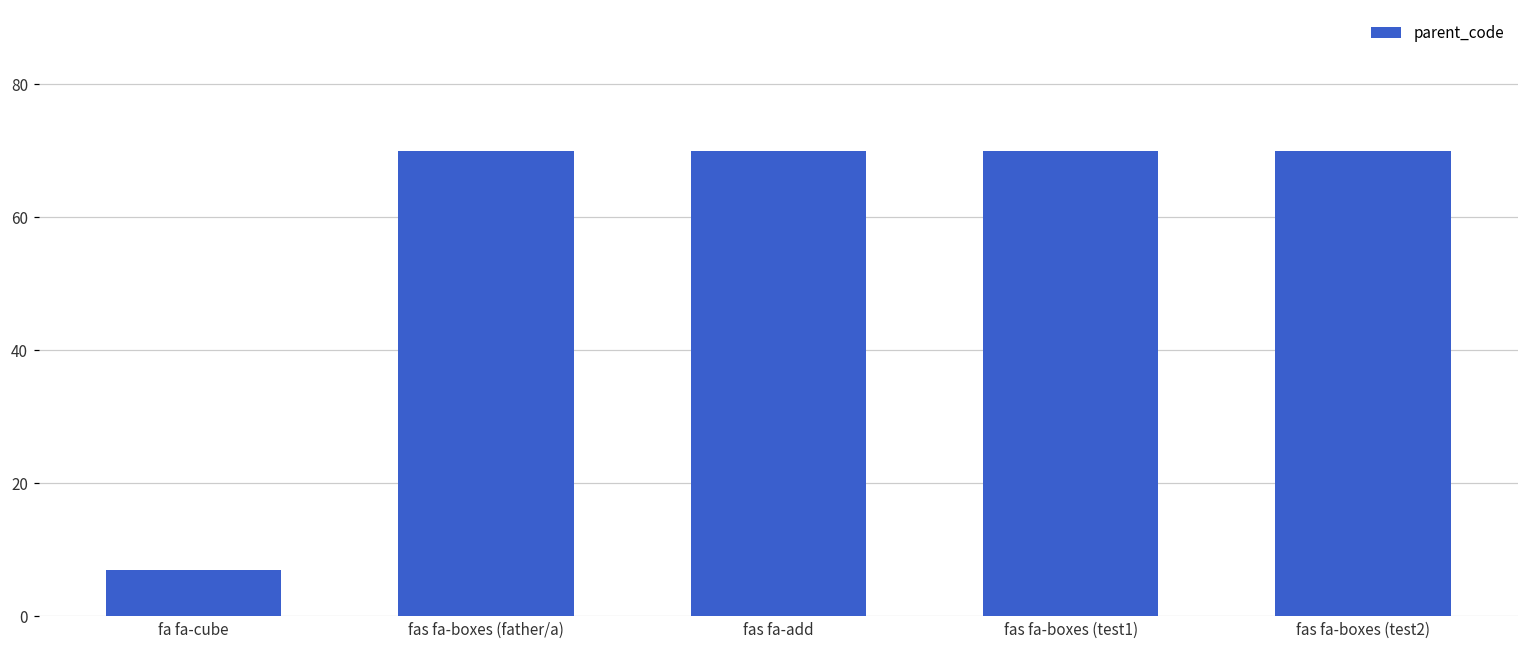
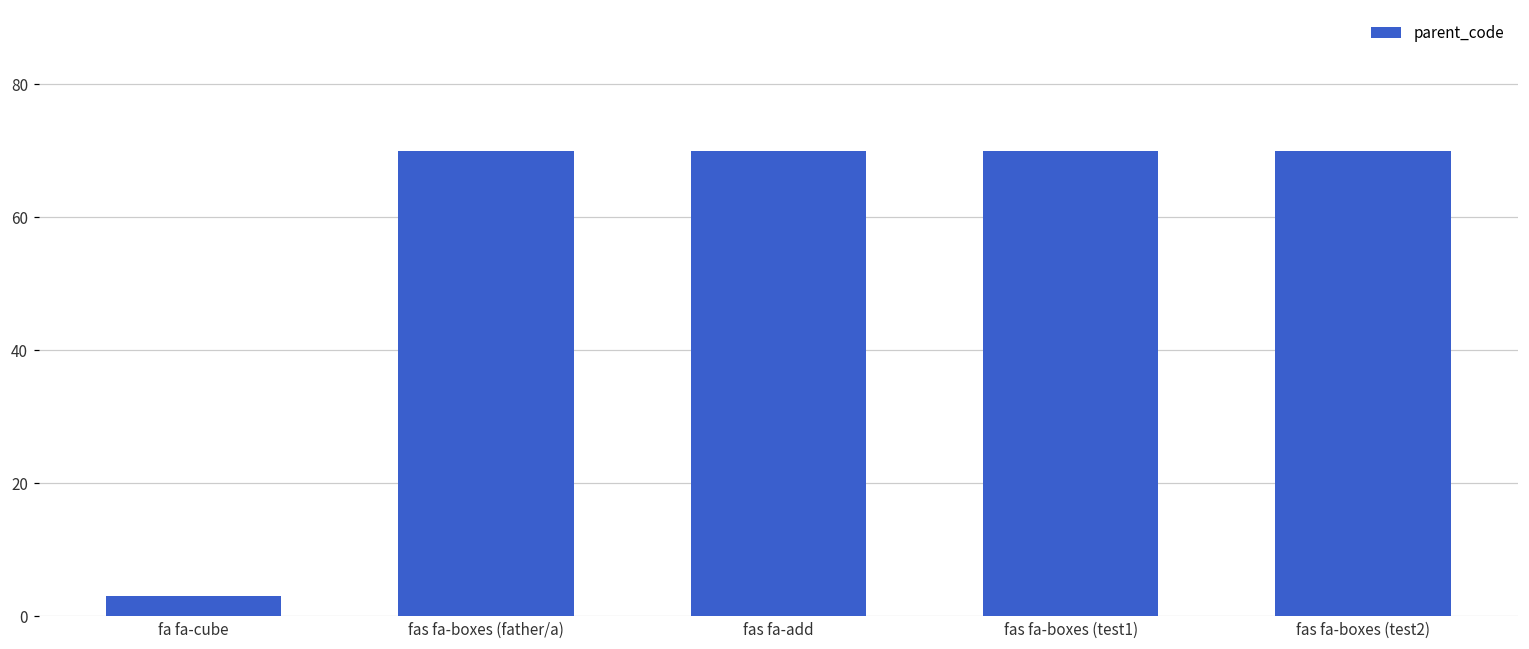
  {
-   "fa fa-cube": 7,
+   "fa fa-cube": 3,
    "fas fa-boxes (father/a)": 70,
    "fas fa-add": 70,
    "fas fa-boxes (test1)": 70,
    "fas fa-boxes (test2)": 70
  }
